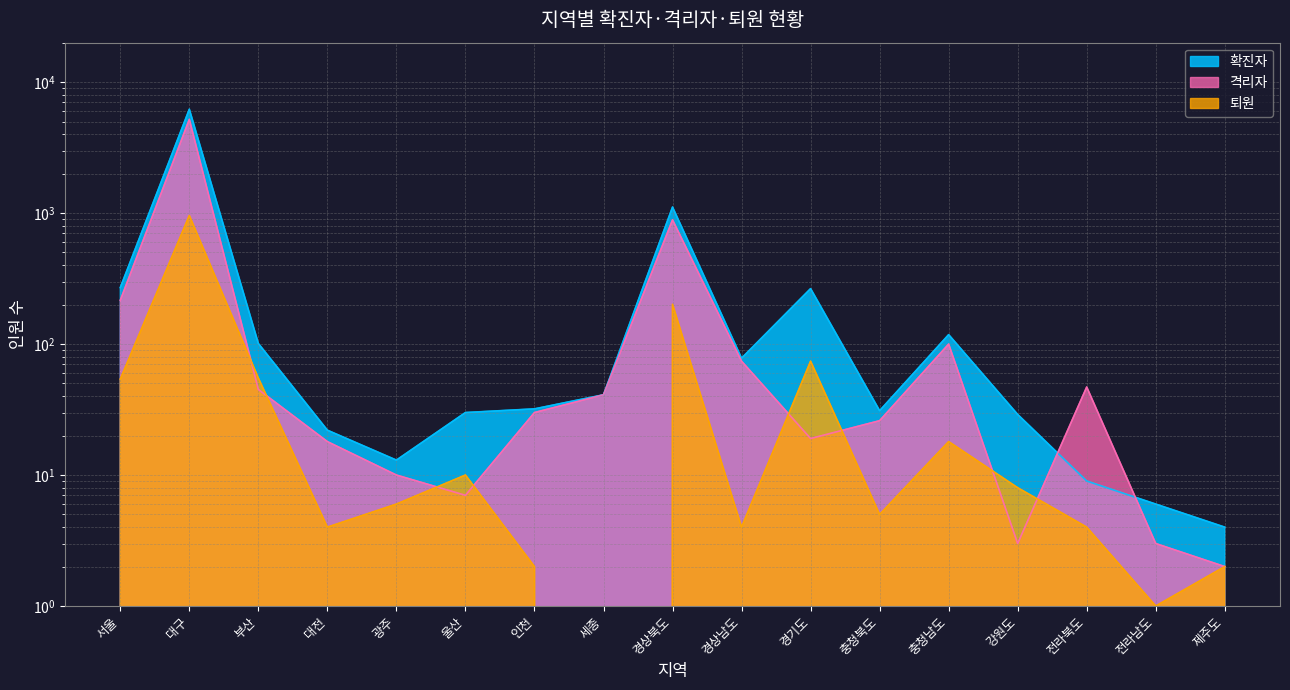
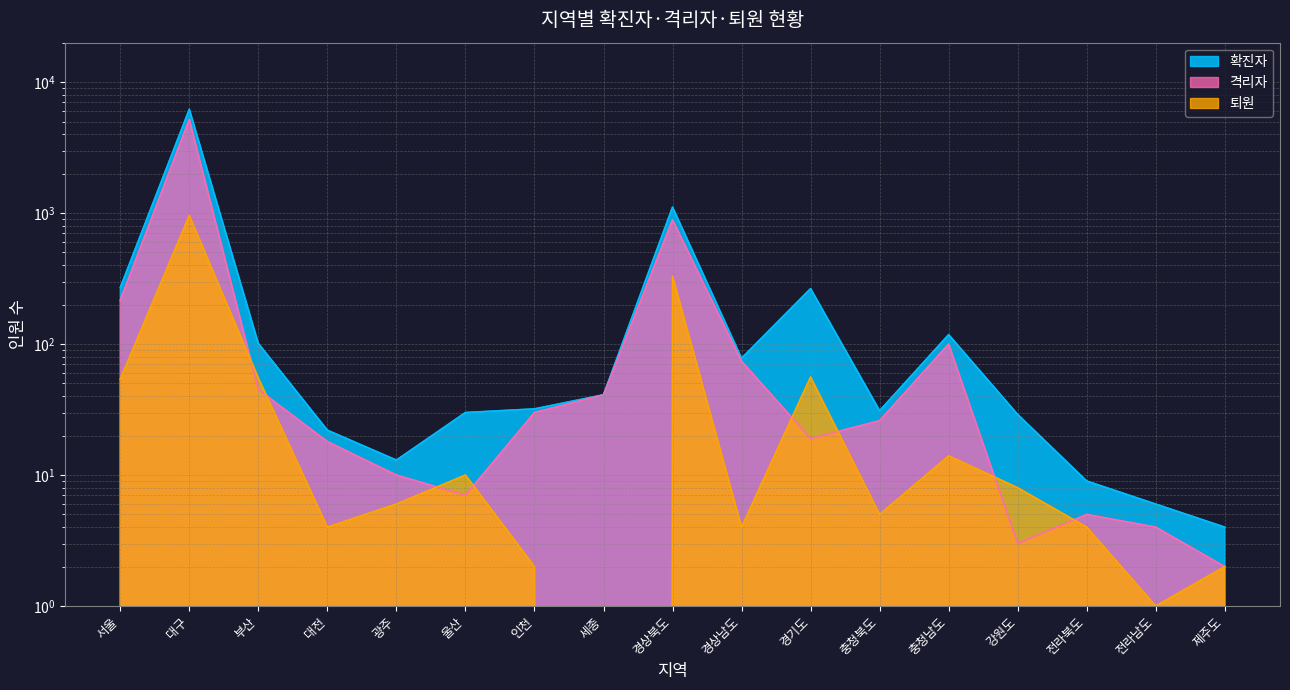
  {
    "확진자": {
      "서울": 270,
      "대구": 6000,
      "부산": 100,
      "대전": 22,
      "광주": 13,
      "울산": 30,
      "인천": 32,
      "경상북도": 1100,
      "경상남도": 80,
      "경기도": 270,
      "충청북도": 31,
      "충청남도": 120,
      "강원도": 29,
      "전라북도": 9,
      "전라남도": 6,
      "제주도": 4
    },
    "격리자": {
      "서울": 220,
      "대구": 5200,
      "부산": 45,
      "대전": 18,
      "광주": 10,
      "울산": 7,
      "인천": 30,
      "경상북도": 900,
      "경상남도": 70,
      "경기도": 19,
      "충청북도": 26,
      "충청남도": 100,
      "강원도": 3,
-     "전라북도": 47,
-     "전라남도": 3
+     "전라북도": 5,
+     "전라남도": 4
    },
    "퇴원": {
      "서울": 54,
      "대구": 1000,
      "부산": 55,
      "대전": 4,
      "광주": 6,
      "울산": 10,
      "인천": 2,
-     "경상북도": 200,
+     "경상북도": 330,
      "경상남도": 4,
-     "경기도": 70,
+     "경기도": 56,
      "충청북도": 5,
-     "충청남도": 18,
+     "충청남도": 14,
      "강원도": 8,
      "전라북도": 4,
      "전라남도": 1
    }
  }
